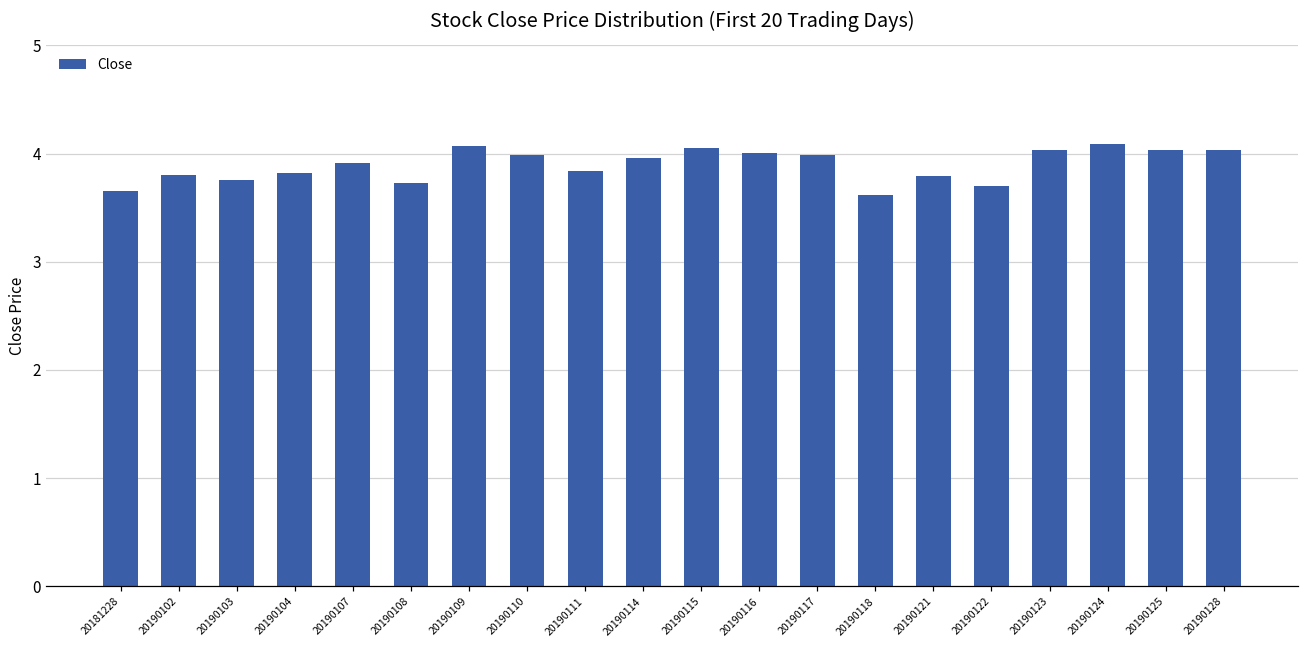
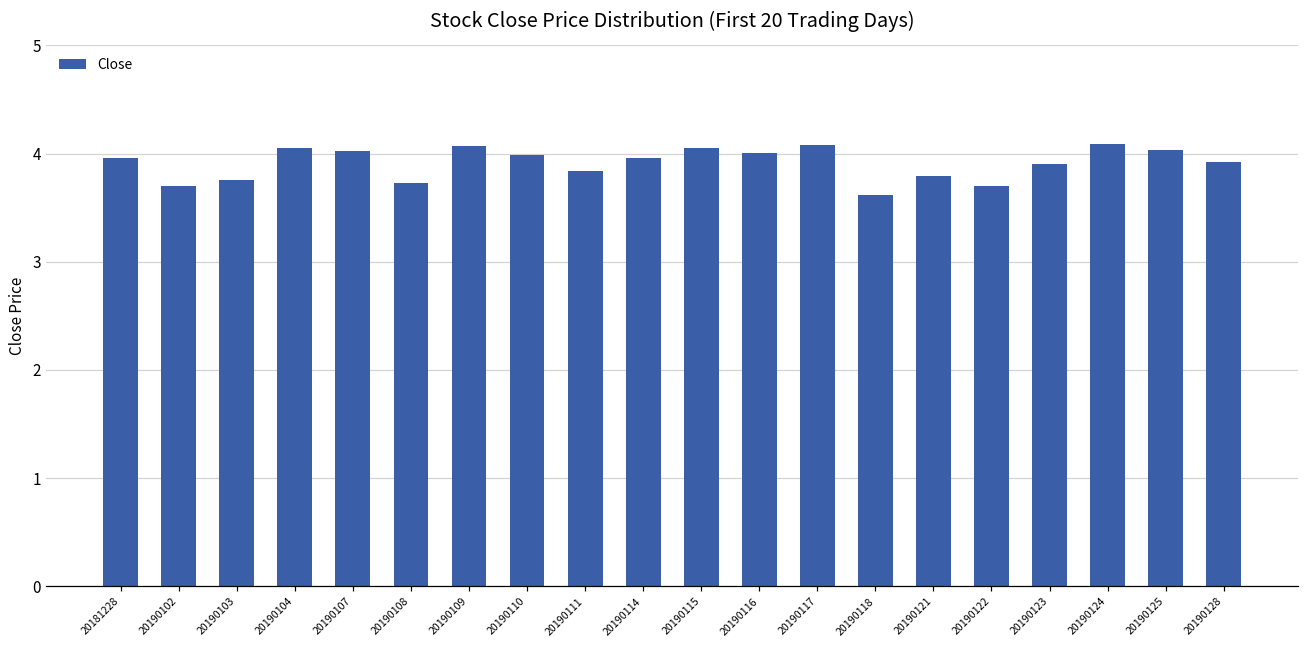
  {
-   "20181228": 3.7,
-   "20190102": 3.8,
+   "20181228": 4.0,
+   "20190102": 3.7,
    "20190103": 3.8,
-   "20190104": 3.8,
-   "20190107": 3.9,
+   "20190104": 4.1,
+   "20190107": 4.0,
    "20190108": 3.7,
    "20190109": 4.1,
    "20190110": 4.0,
    "20190111": 3.8,
    "20190114": 4.0,
    "20190115": 4.1,
    "20190116": 4.0,
-   "20190117": 4.0,
+   "20190117": 4.1,
    "20190118": 3.6,
    "20190121": 3.8,
    "20190122": 3.7,
-   "20190123": 4.0,
+   "20190123": 3.9,
    "20190124": 4.1,
    "20190125": 4.0,
-   "20190128": 4.0
+   "20190128": 3.9
  }
